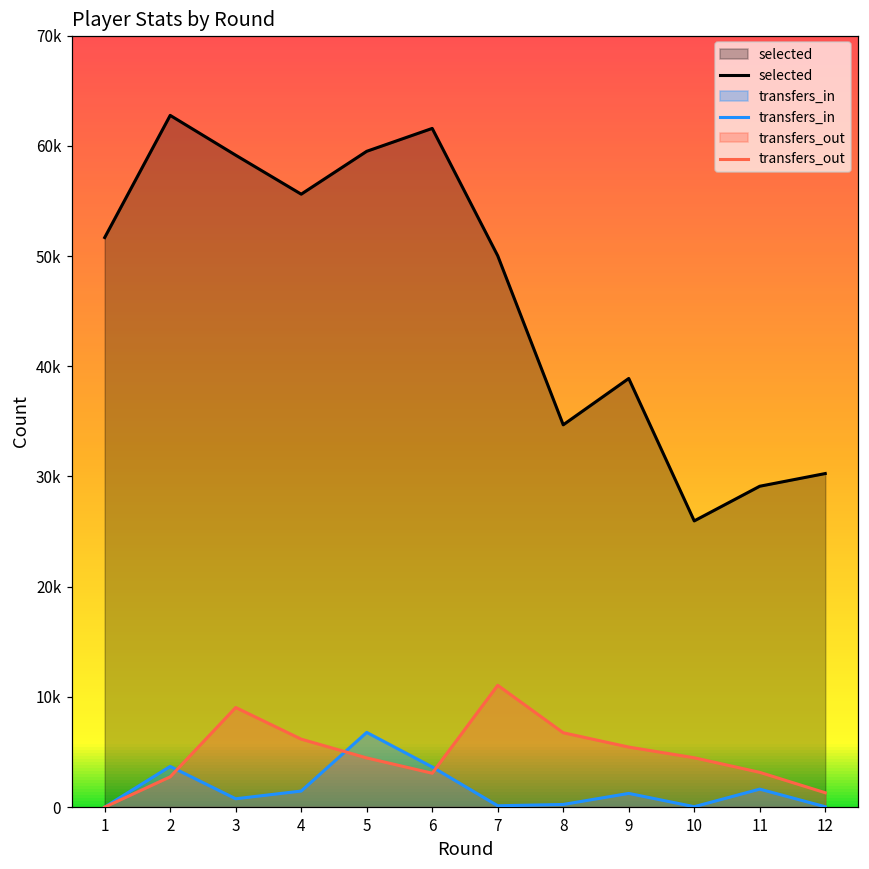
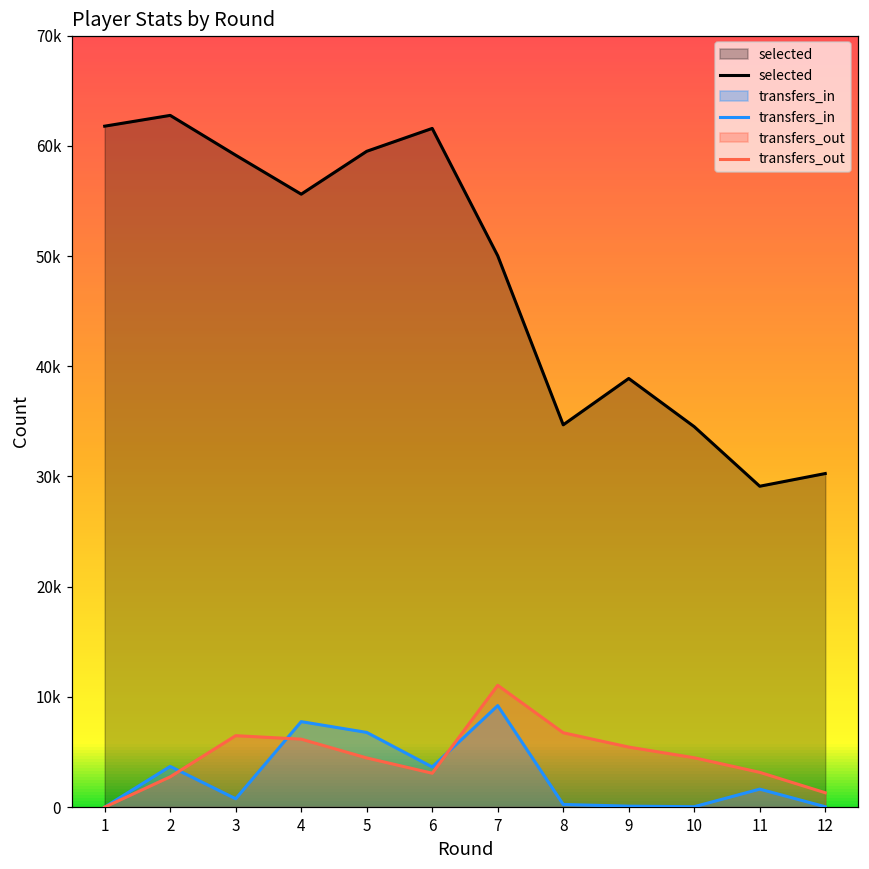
  {
    "selected": {
-     "1": 51700,
+     "1": 61800,
      "2": 62800,
      "3": 59100,
      "4": 55600,
      "5": 59500,
      "6": 61600,
      "7": 50000,
      "8": 34700,
      "9": 38900,
-     "10": 26000,
+     "10": 34500,
      "11": 29100,
      "12": 30300
    },
    "transfers_in": {
      "2": 3700,
      "3": 800,
-     "4": 1500,
+     "4": 7800,
      "5": 6800,
      "6": 3600,
-     "7": 100,
+     "7": 9200,
      "8": 200,
-     "9": 1200,
+     "9": 100,
      "10": 0,
      "11": 1600,
      "12": 0
    },
    "transfers_out": {
      "2": 2700,
-     "3": 9000,
+     "3": 6500,
      "4": 6200,
      "5": 4500,
      "6": 3100,
      "7": 11100,
      "8": 6700,
      "9": 5400,
      "10": 4500,
      "11": 3200,
      "12": 1300
    }
  }
